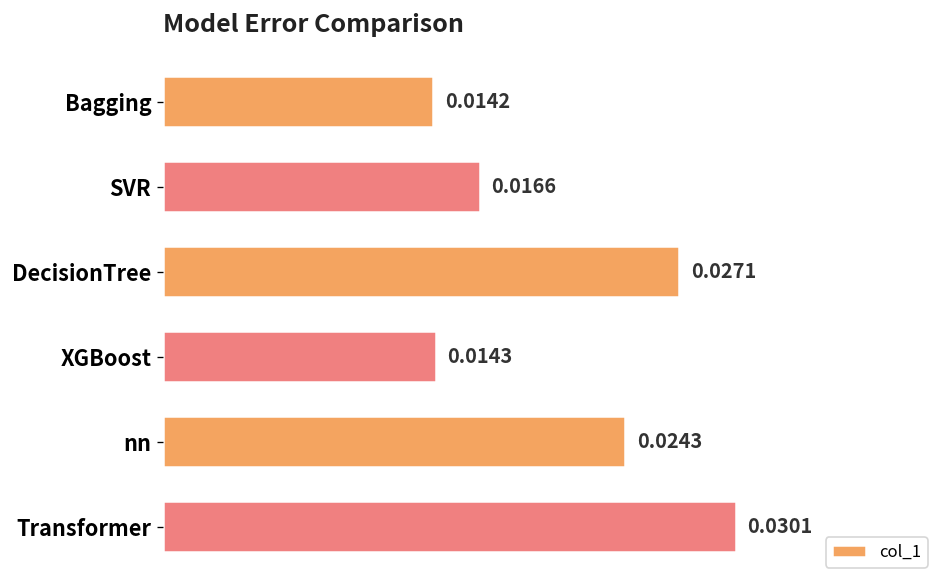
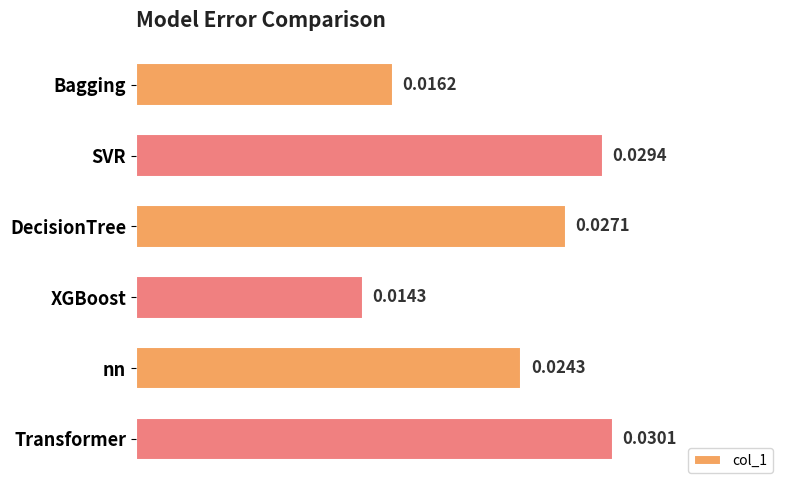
  {
-   "Bagging": 0.0142,
-   "SVR": 0.0166,
+   "Bagging": 0.0162,
+   "SVR": 0.0294,
    "DecisionTree": 0.0271,
    "XGBoost": 0.0143,
    "nn": 0.0243,
    "Transformer": 0.0301
  }
